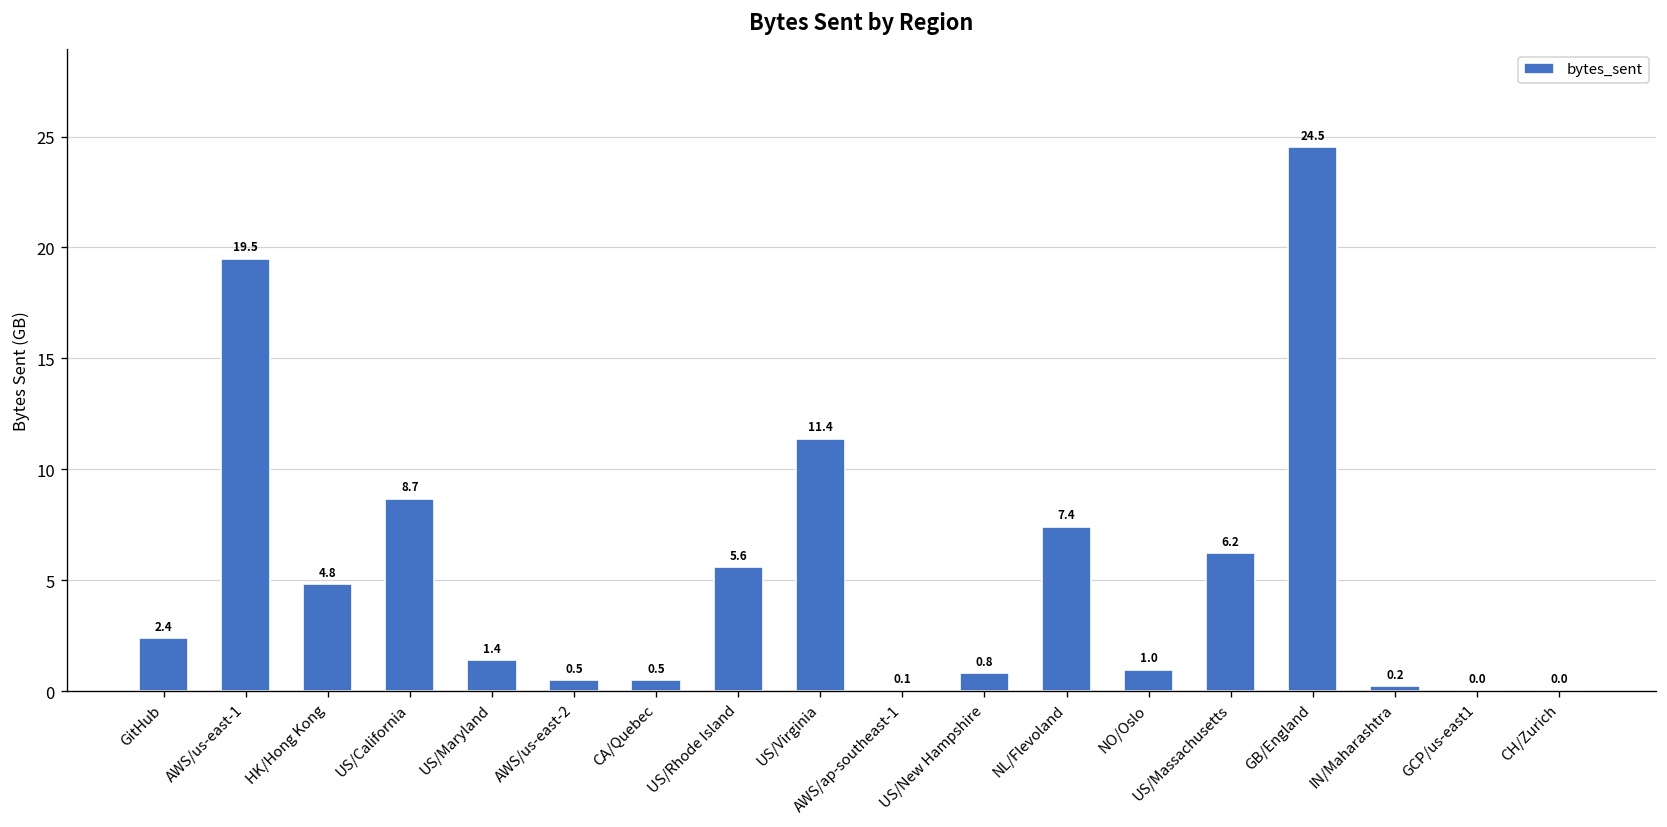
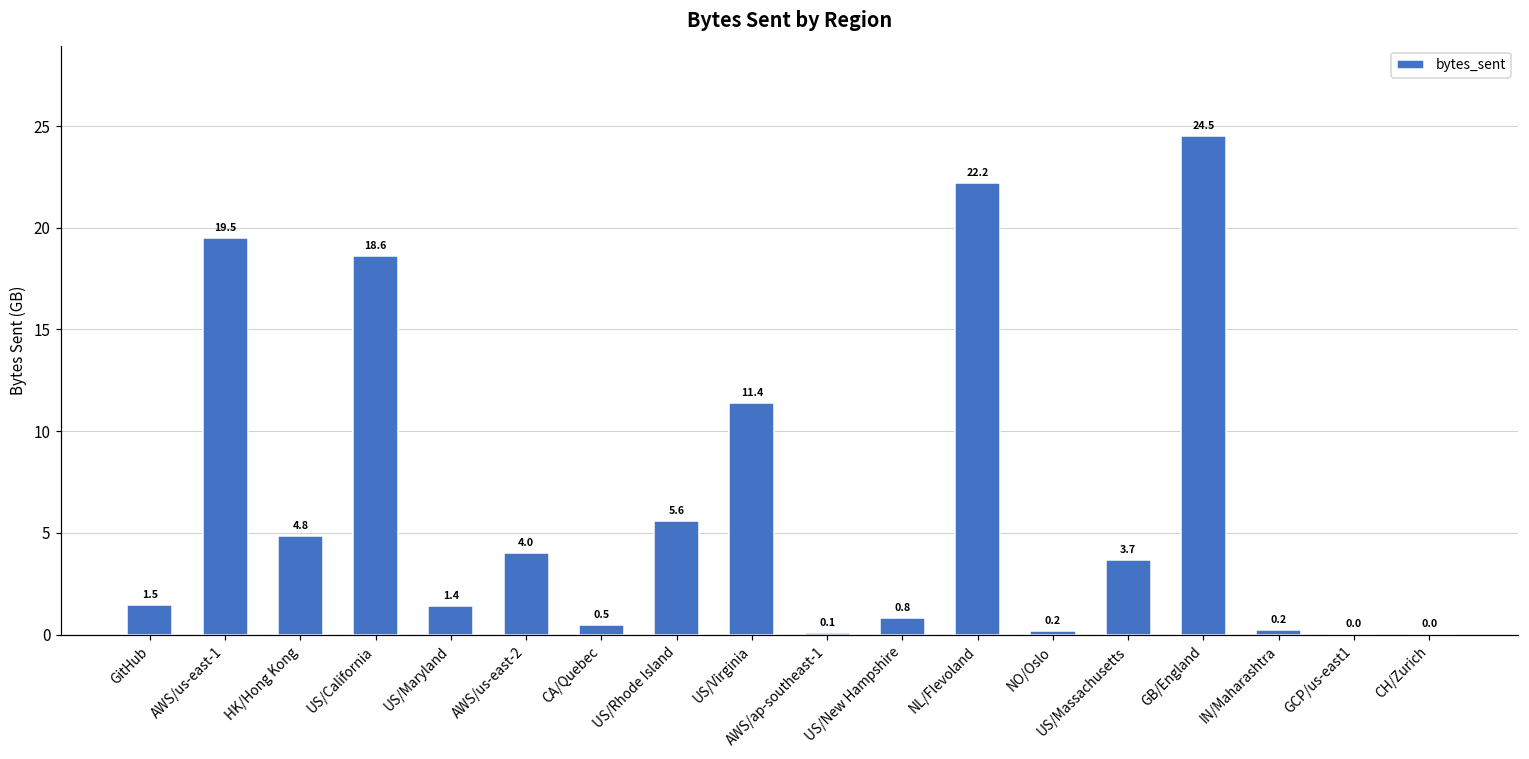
  {
-   "GitHub": 2.4,
-   "US/California": 8.7,
-   "AWS/us-east-2": 0.5,
-   "NL/Flevoland": 7.4,
-   "NO/Oslo": 1.0,
-   "US/Massachusetts": 6.2
+   "GitHub": 1.5,
+   "US/California": 18.6,
+   "AWS/us-east-2": 4.0,
+   "NL/Flevoland": 22.2,
+   "NO/Oslo": 0.2,
+   "US/Massachusetts": 3.7
  }
